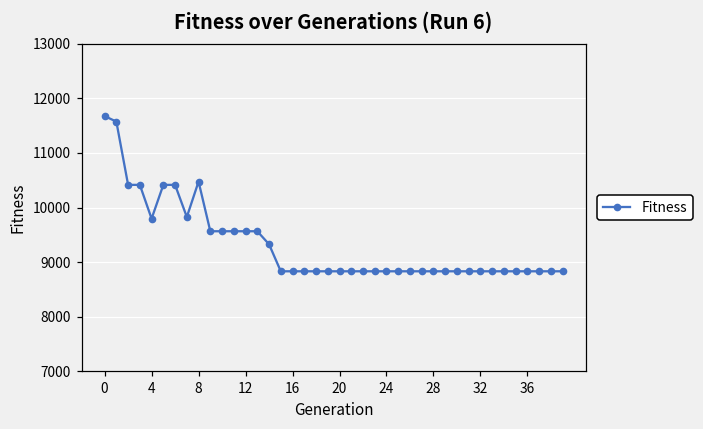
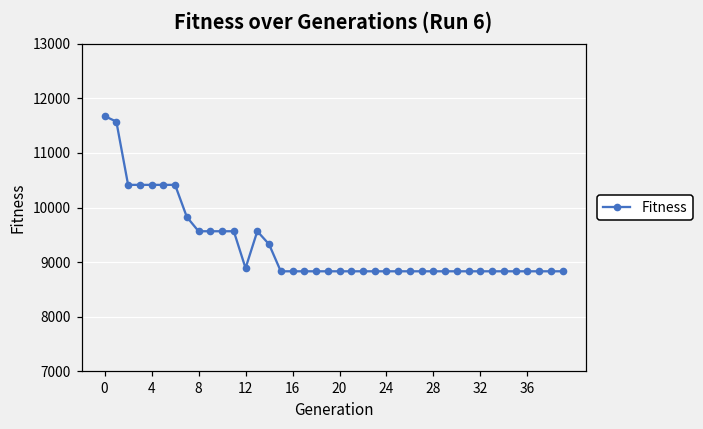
  {
    "0": 11700,
-   "4": 9800,
-   "8": 10500,
-   "12": 9600,
+   "4": 10400,
+   "8": 9600,
+   "12": 8900,
    "16": 8800,
    "20": 8800,
    "24": 8800,
    "28": 8800,
    "32": 8800,
    "36": 8800
  }
